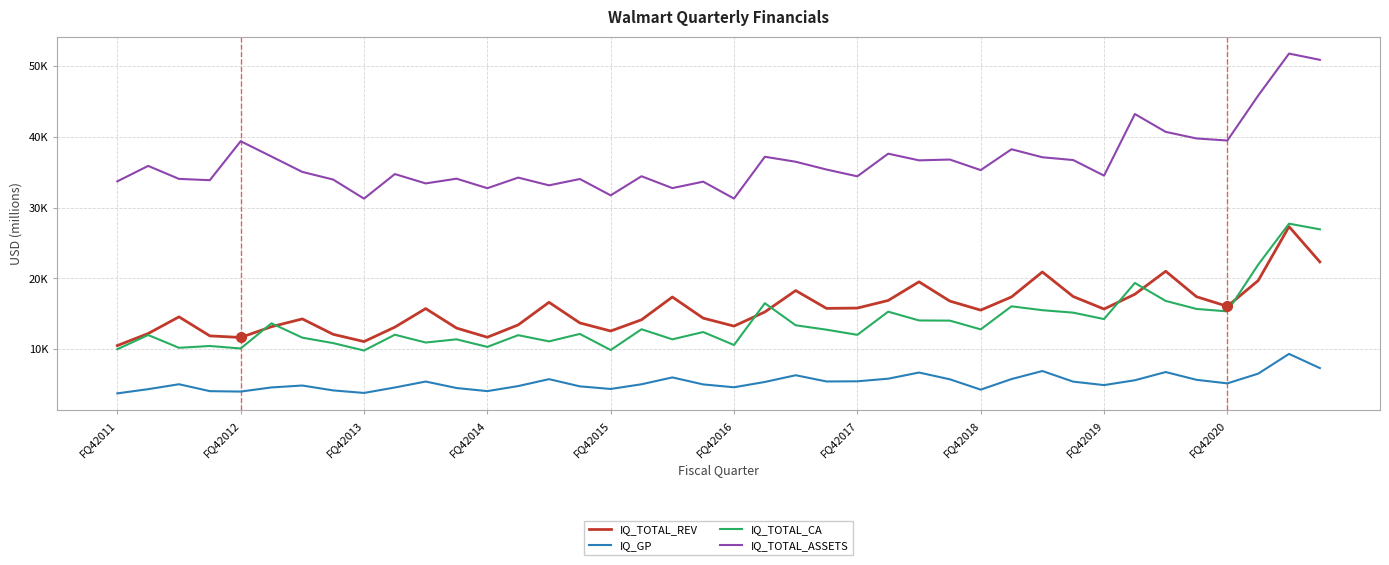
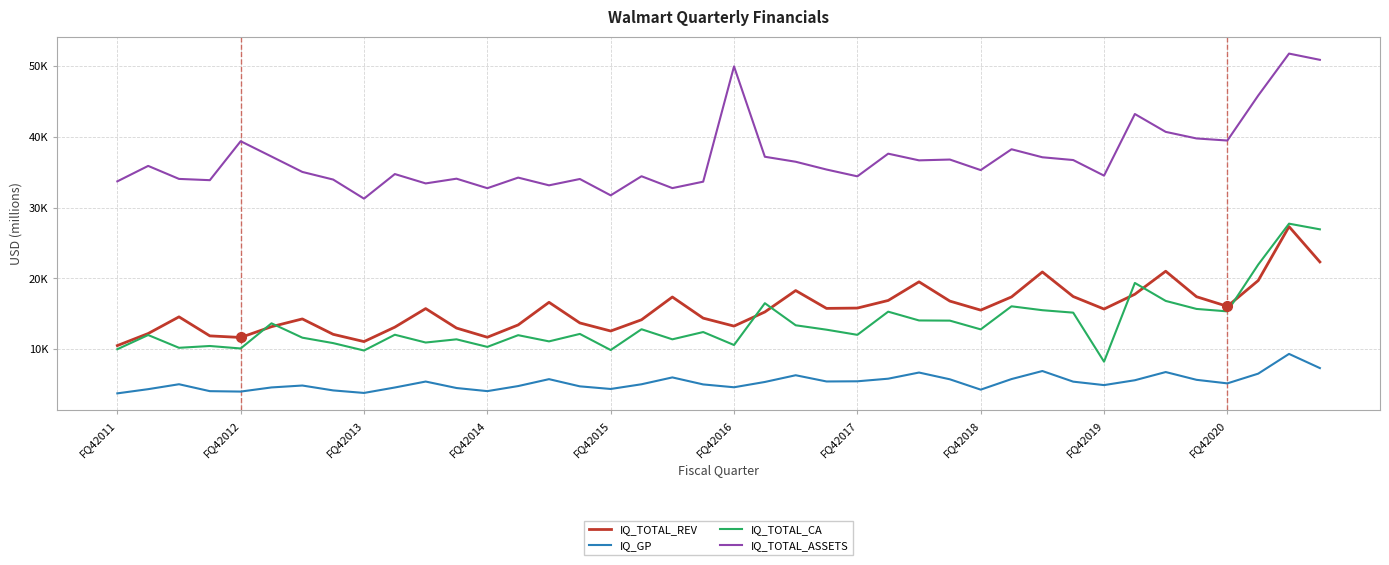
  {
    "IQ_GP": {
      "FQ42011": 4000,
      "FQ42012": 4000,
      "FQ42013": 4000,
      "FQ42014": 4000,
      "FQ42015": 4000,
      "FQ42016": 5000,
      "FQ42017": 5000,
      "FQ42018": 4000,
      "FQ42019": 5000,
      "FQ42020": 5000
    },
    "IQ_TOTAL_CA": {
      "FQ42011": 10000,
      "FQ42012": 10000,
      "FQ42013": 10000,
      "FQ42014": 10000,
      "FQ42015": 10000,
      "FQ42016": 11000,
      "FQ42017": 12000,
      "FQ42018": 13000,
-     "FQ42019": 14000,
+     "FQ42019": 8000,
      "FQ42020": 15000
    },
    "IQ_TOTAL_ASSETS": {
      "FQ42011": 34000,
      "FQ42012": 39000,
      "FQ42013": 31000,
      "FQ42014": 33000,
      "FQ42015": 32000,
-     "FQ42016": 31000,
+     "FQ42016": 50000,
      "FQ42017": 34000,
      "FQ42018": 35000,
      "FQ42019": 35000,
      "FQ42020": 39000
    }
  }
